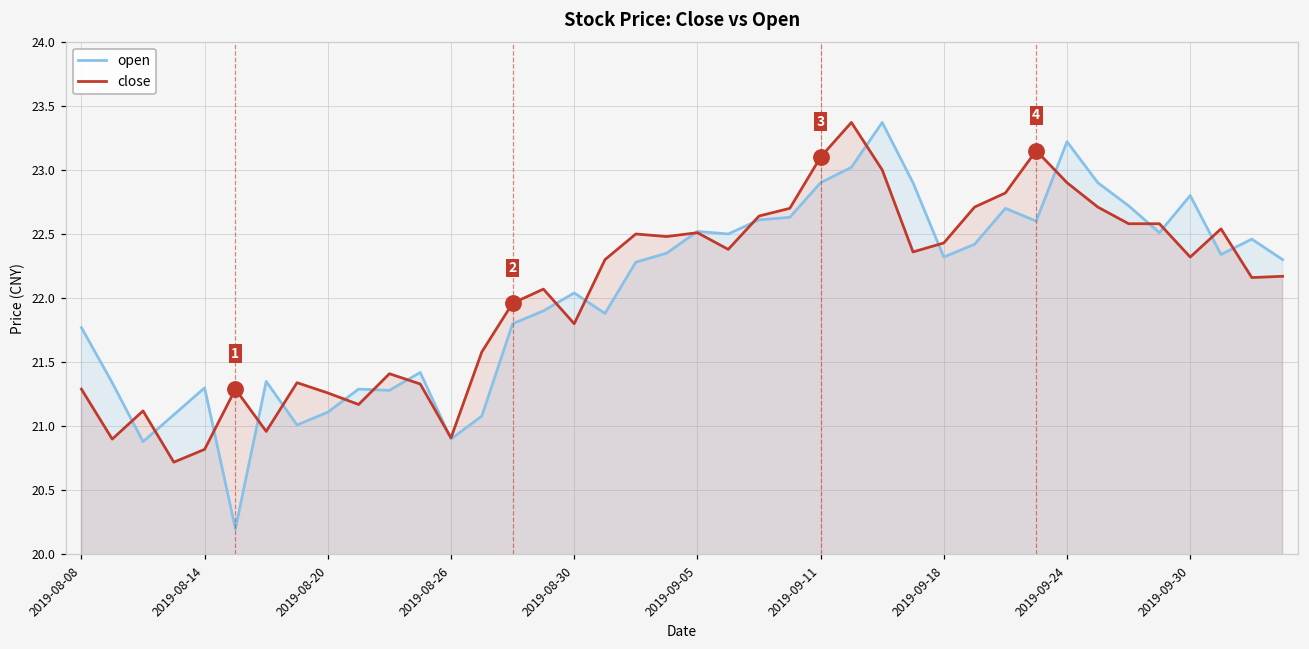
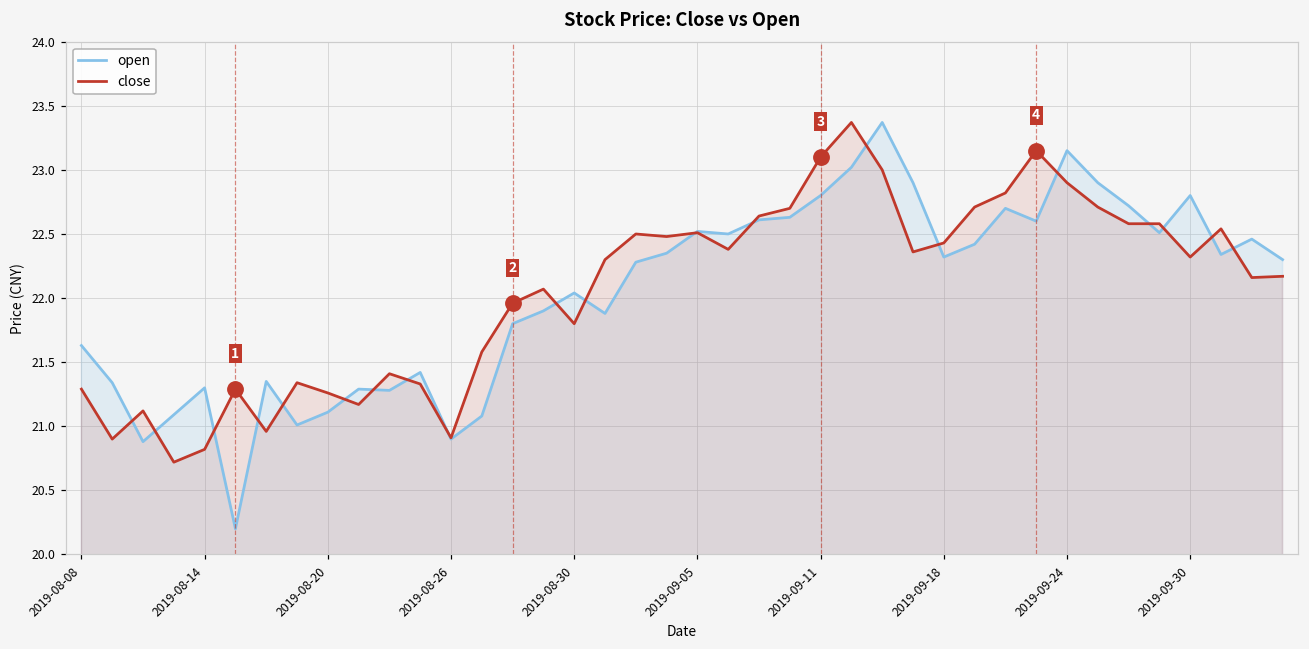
  {
    "open": {
-     "2019-08-08": 21.77,
+     "2019-08-08": 21.63,
      "2019-08-14": 21.30,
      "2019-08-20": 21.11,
      "2019-08-30": 22.04,
-     "2019-09-11": 22.9,
+     "2019-09-11": 22.8,
      "2019-09-18": 22.32,
-     "2019-09-24": 23.22,
+     "2019-09-24": 23.15,
      "2019-09-30": 22.80
    }
  }
